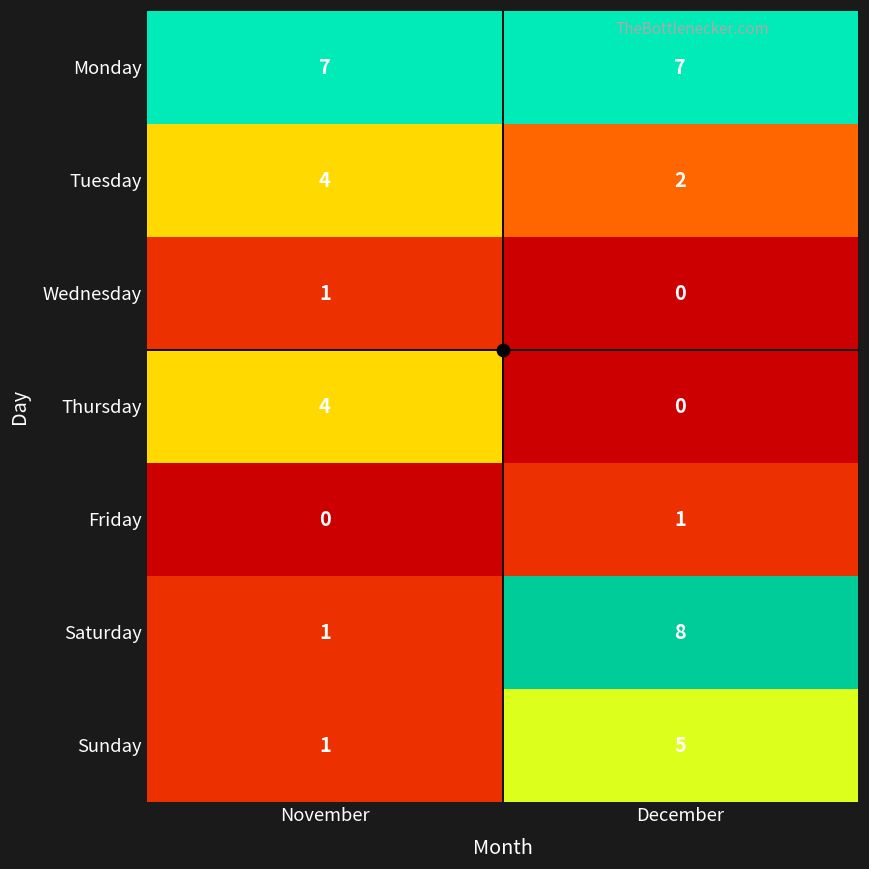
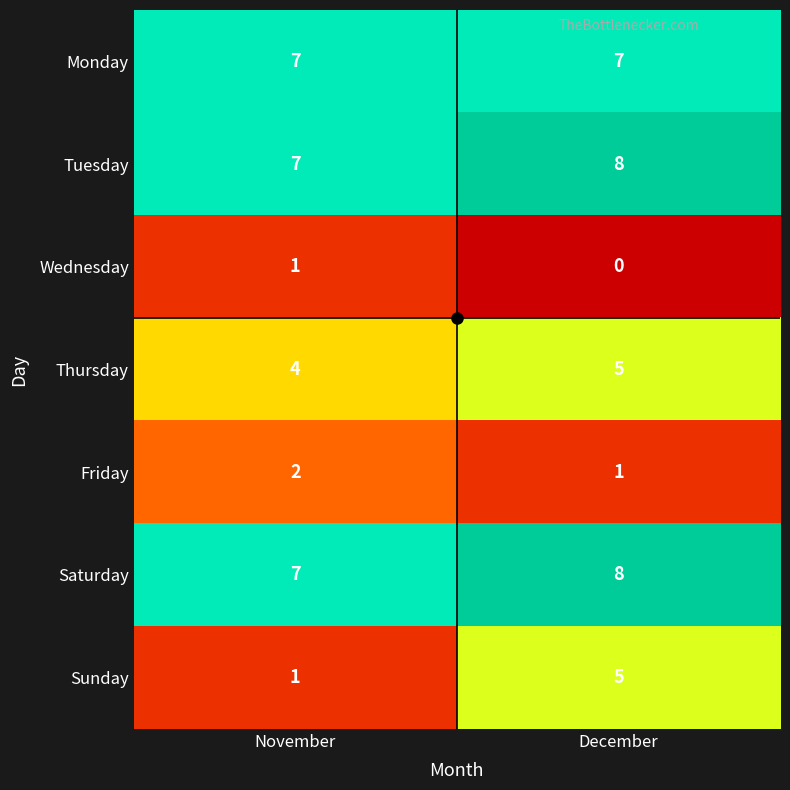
  {
    "Monday": {
      "November": 7,
      "December": 7
    },
    "Tuesday": {
-     "November": 4,
-     "December": 2
+     "November": 7,
+     "December": 8
    },
    "Wednesday": {
      "November": 1,
      "December": 0
    },
    "Thursday": {
      "November": 4,
-     "December": 0
+     "December": 5
    },
    "Friday": {
-     "November": 0,
+     "November": 2,
      "December": 1
    },
    "Saturday": {
-     "November": 1,
+     "November": 7,
      "December": 8
    },
    "Sunday": {
      "November": 1,
      "December": 5
    }
  }
